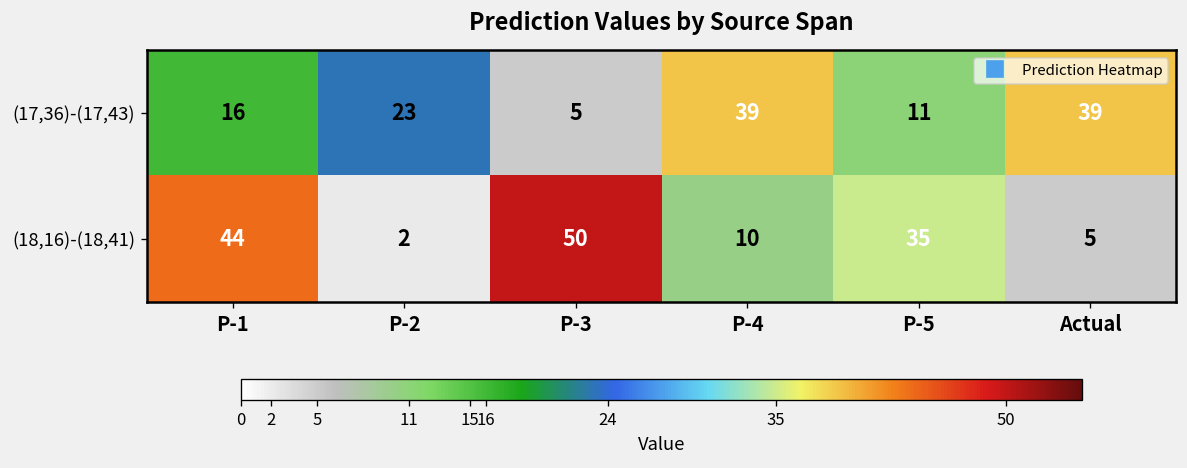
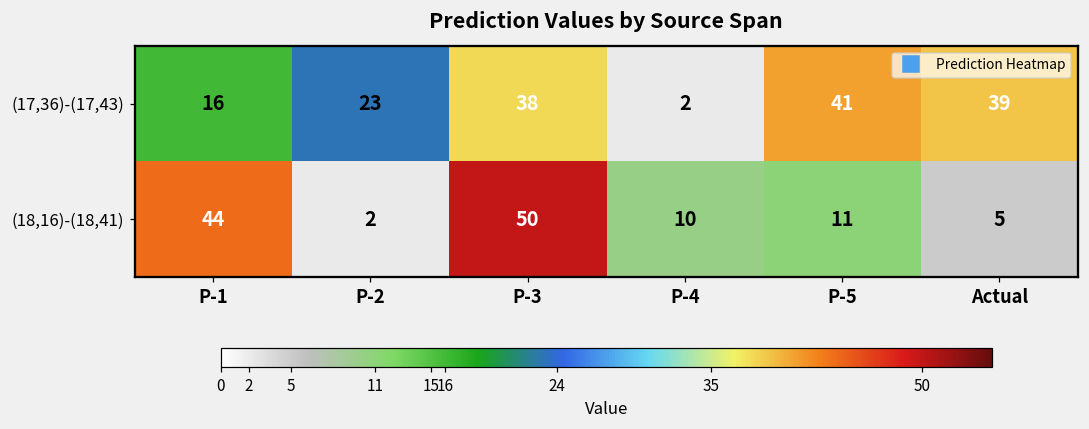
  {
    "(17,36)-(17,43)": {
      "P-1": 16,
      "P-2": 23,
-     "P-3": 5,
-     "P-4": 39,
-     "P-5": 11,
+     "P-3": 38,
+     "P-4": 2,
+     "P-5": 41,
      "Actual": 39
    },
    "(18,16)-(18,41)": {
      "P-1": 44,
      "P-2": 2,
      "P-3": 50,
      "P-4": 10,
-     "P-5": 35,
+     "P-5": 11,
      "Actual": 5
    }
  }
